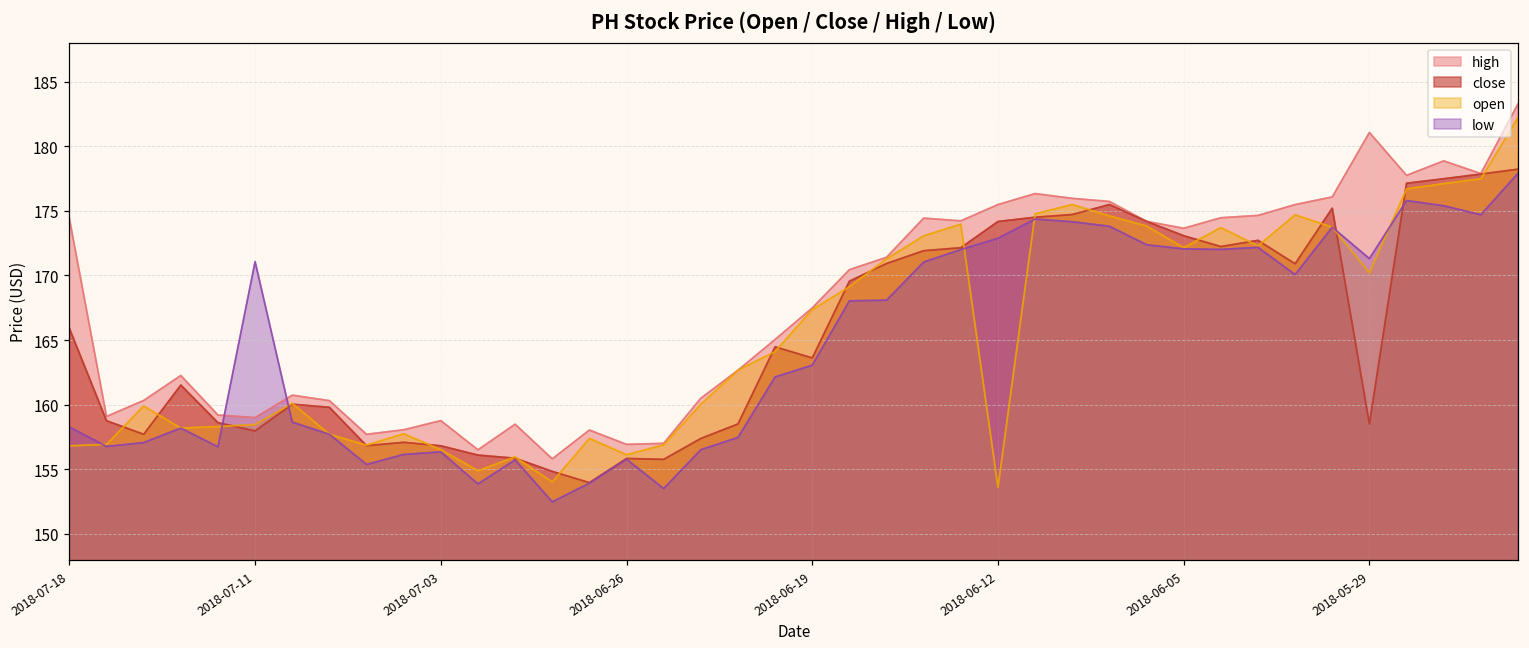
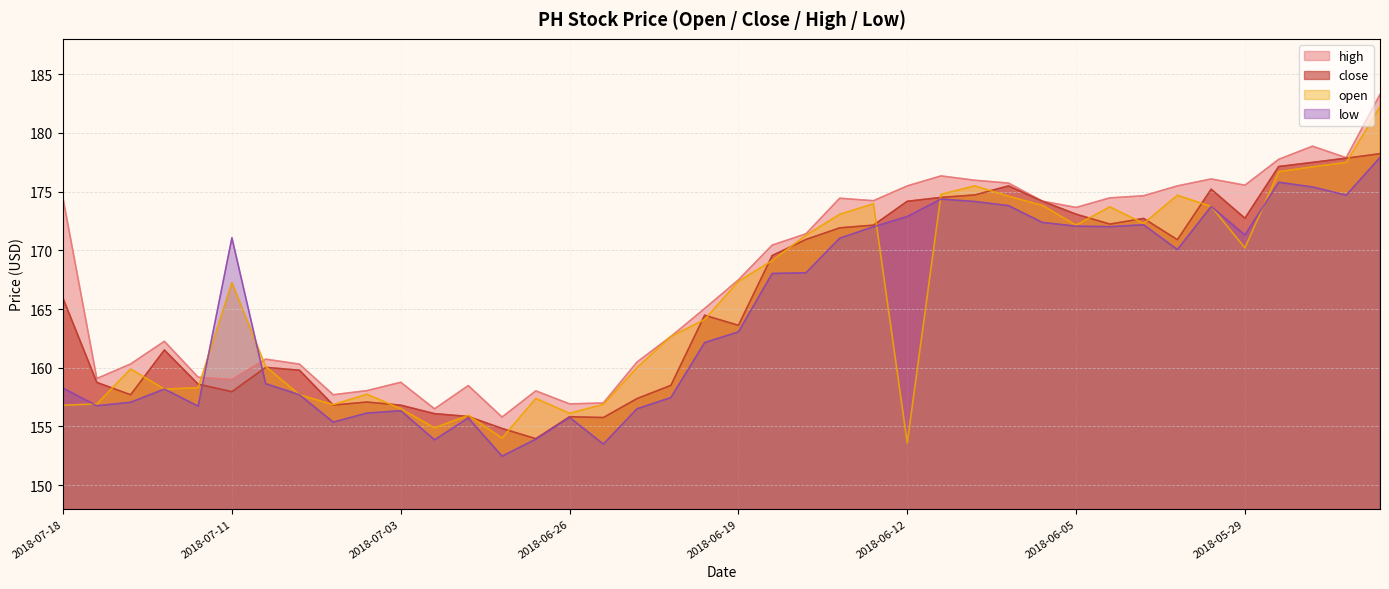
  {
    "high": {
      "2018-07-18": 174.4,
      "2018-07-11": 159.0,
      "2018-07-03": 158.8,
      "2018-06-26": 156.9,
      "2018-06-12": 175.5,
      "2018-06-05": 173.6,
-     "2018-05-29": 181.1
+     "2018-05-29": 175.5
    },
    "close": {
      "2018-07-18": 165.9,
      "2018-07-11": 158.0,
      "2018-07-03": 156.8,
      "2018-06-19": 163.6,
      "2018-06-12": 174.2,
      "2018-06-05": 173.1,
-     "2018-05-29": 158.5
+     "2018-05-29": 172.7
    },
    "open": {
      "2018-07-18": 156.8,
-     "2018-07-11": 158.5,
+     "2018-07-11": 167.3,
      "2018-06-26": 156.1,
      "2018-06-12": 153.6,
      "2018-05-29": 170.2
    },
    "low": {
      "2018-07-18": 158.3,
      "2018-07-11": 171.1,
      "2018-06-19": 163.1,
      "2018-06-12": 172.9,
      "2018-05-29": 171.3
    }
  }
